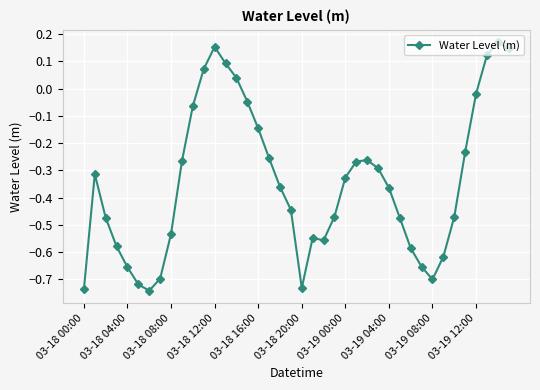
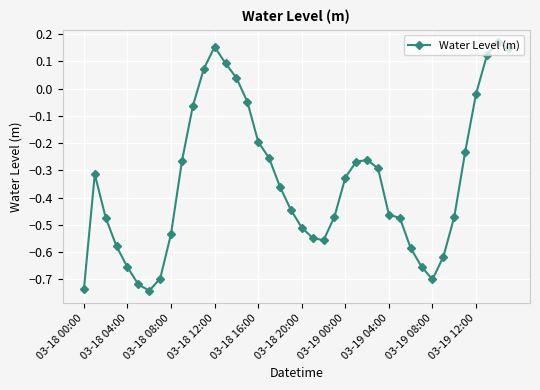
  {
    "03-18 00:00": -0.74,
    "03-18 04:00": -0.66,
    "03-18 08:00": -0.53,
    "03-18 12:00": 0.15,
-   "03-18 16:00": -0.15,
-   "03-18 20:00": -0.73,
+   "03-18 16:00": -0.20,
+   "03-18 20:00": -0.51,
    "03-19 00:00": -0.33,
-   "03-19 04:00": -0.36,
+   "03-19 04:00": -0.46,
    "03-19 08:00": -0.70,
    "03-19 12:00": -0.02
  }
